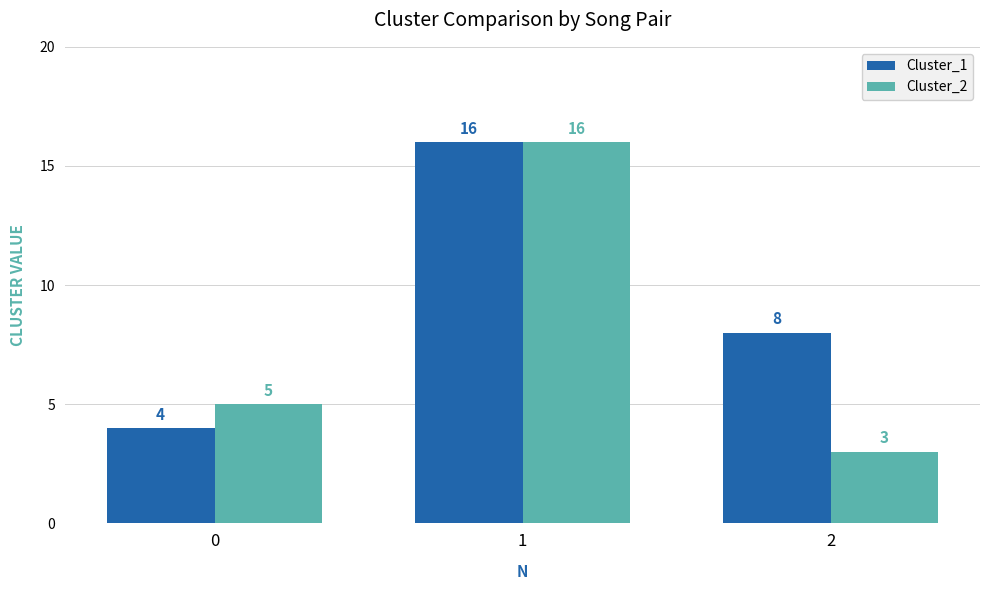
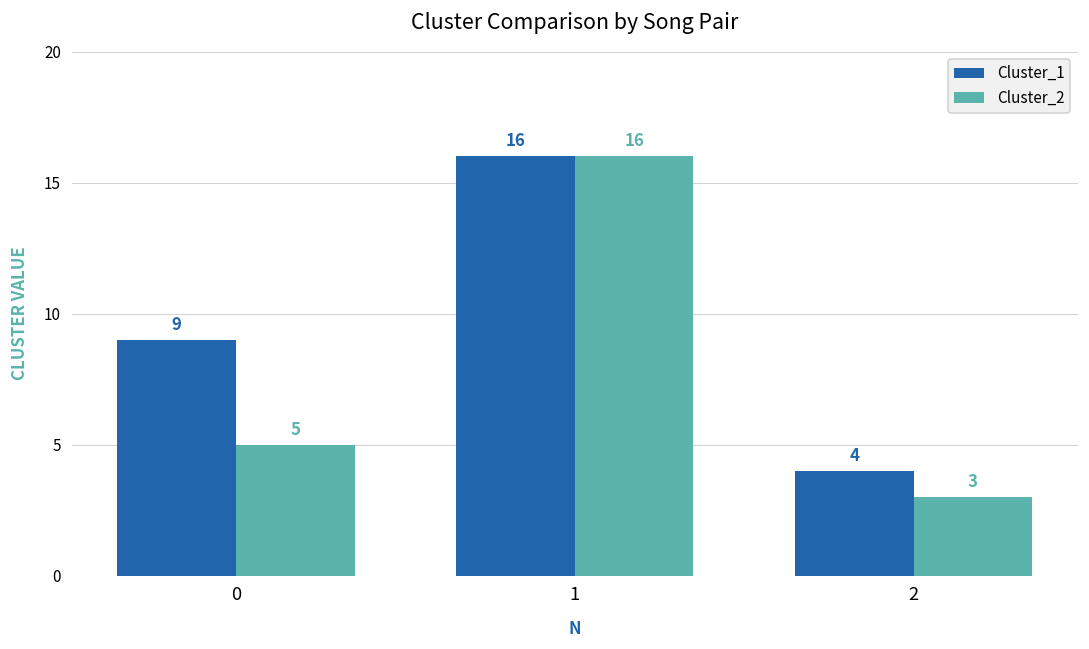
  {
    "Cluster_1": {
-     "0": 4,
+     "0": 9,
      "1": 16,
-     "2": 8
+     "2": 4
    },
    "Cluster_2": {
      "0": 5,
      "1": 16,
      "2": 3
    }
  }
